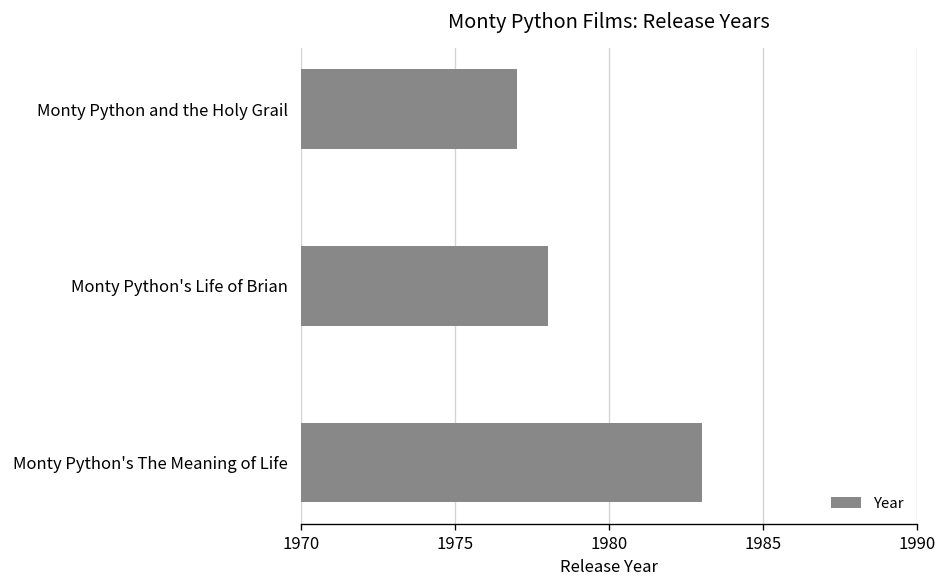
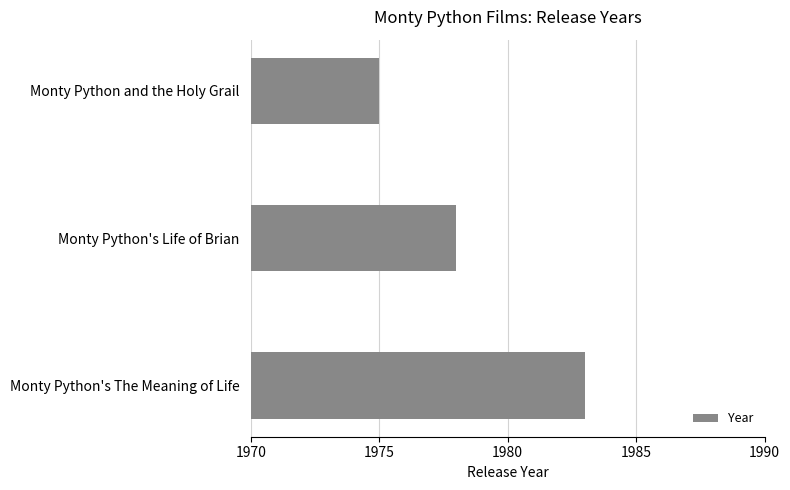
  {
-   "Monty Python and the Holy Grail": 1977,
+   "Monty Python and the Holy Grail": 1975,
    "Monty Python's Life of Brian": 1978,
    "Monty Python's The Meaning of Life": 1983
  }
